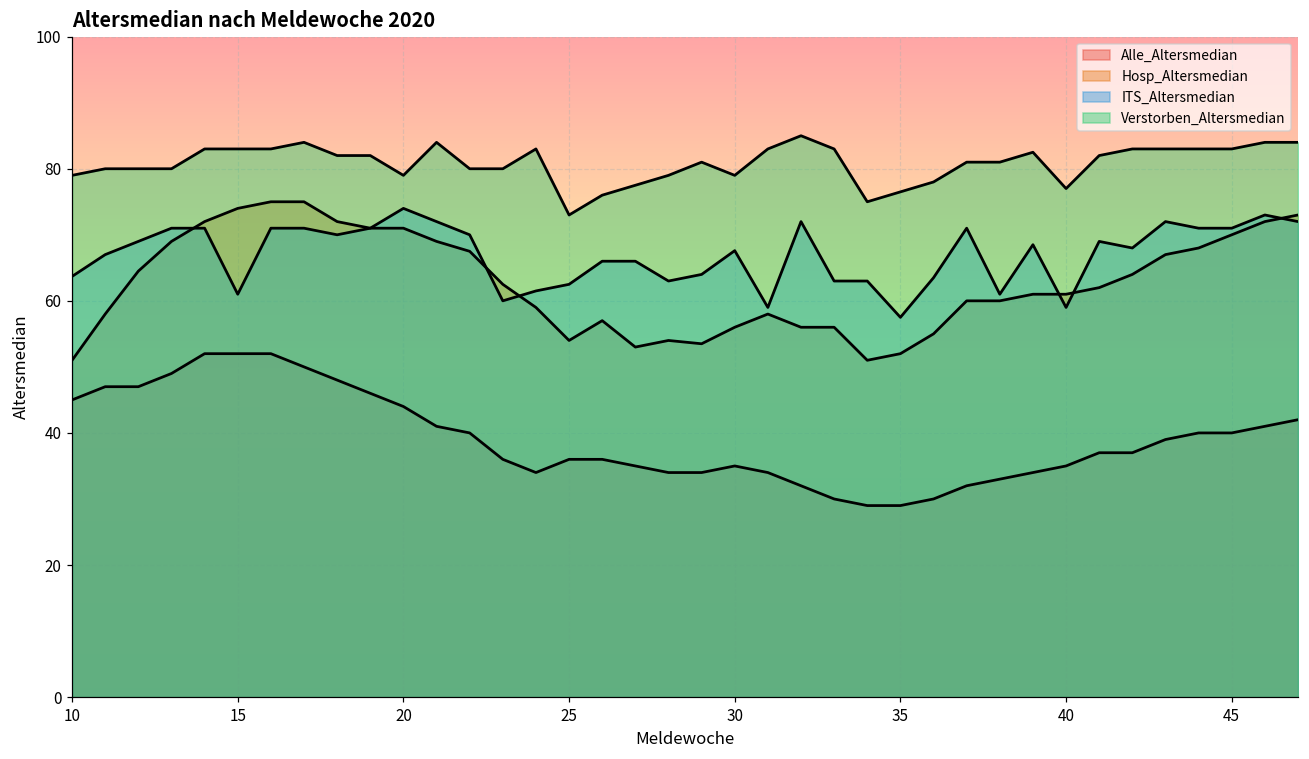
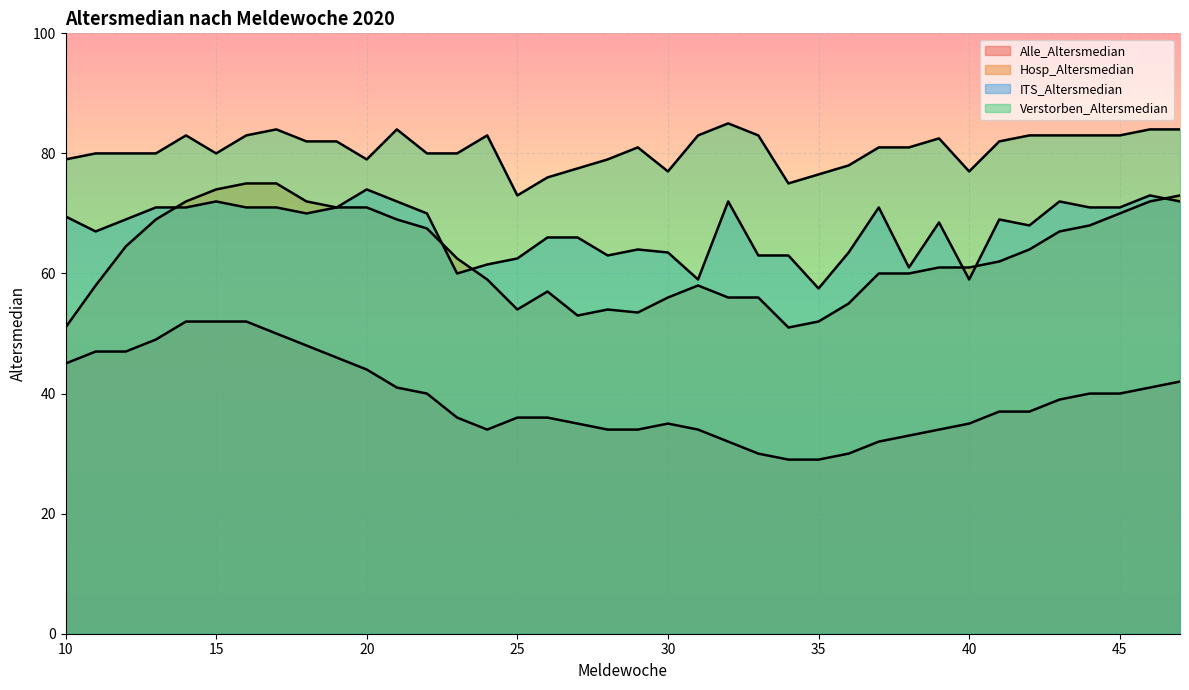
  {
    "ITS_Altersmedian": {
-     "10": 64,
-     "15": 61,
+     "10": 70,
+     "15": 72,
      "20": 74,
      "25": 63,
-     "30": 68,
+     "30": 64,
      "35": 58,
      "40": 59,
      "45": 71
    },
    "Verstorben_Altersmedian": {
      "10": 79,
-     "15": 83,
+     "15": 80,
      "20": 79,
      "25": 73,
-     "30": 79,
+     "30": 77,
      "35": 77,
      "40": 77,
      "45": 83
    }
  }
